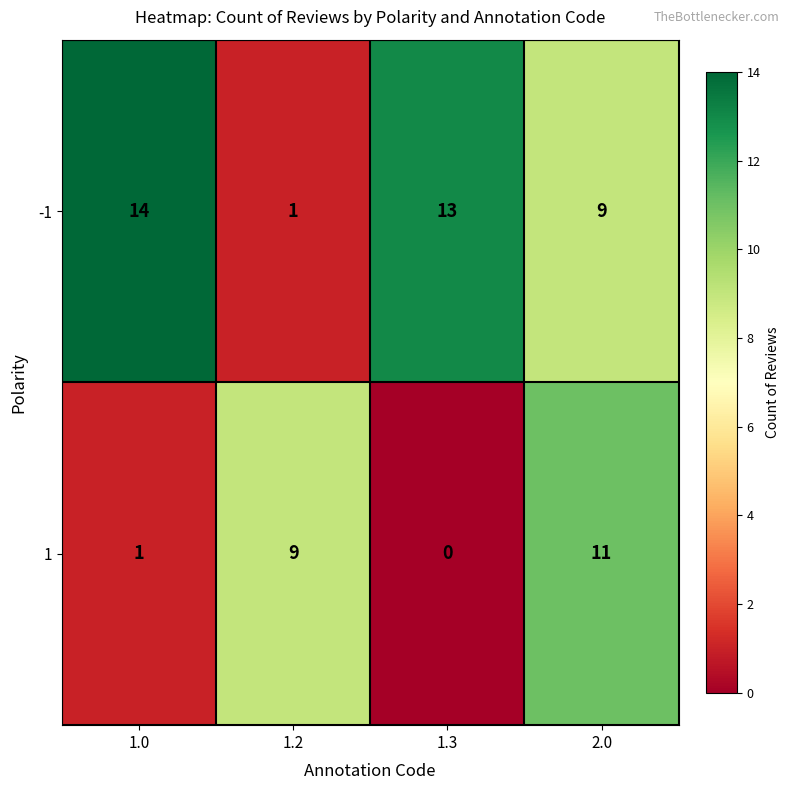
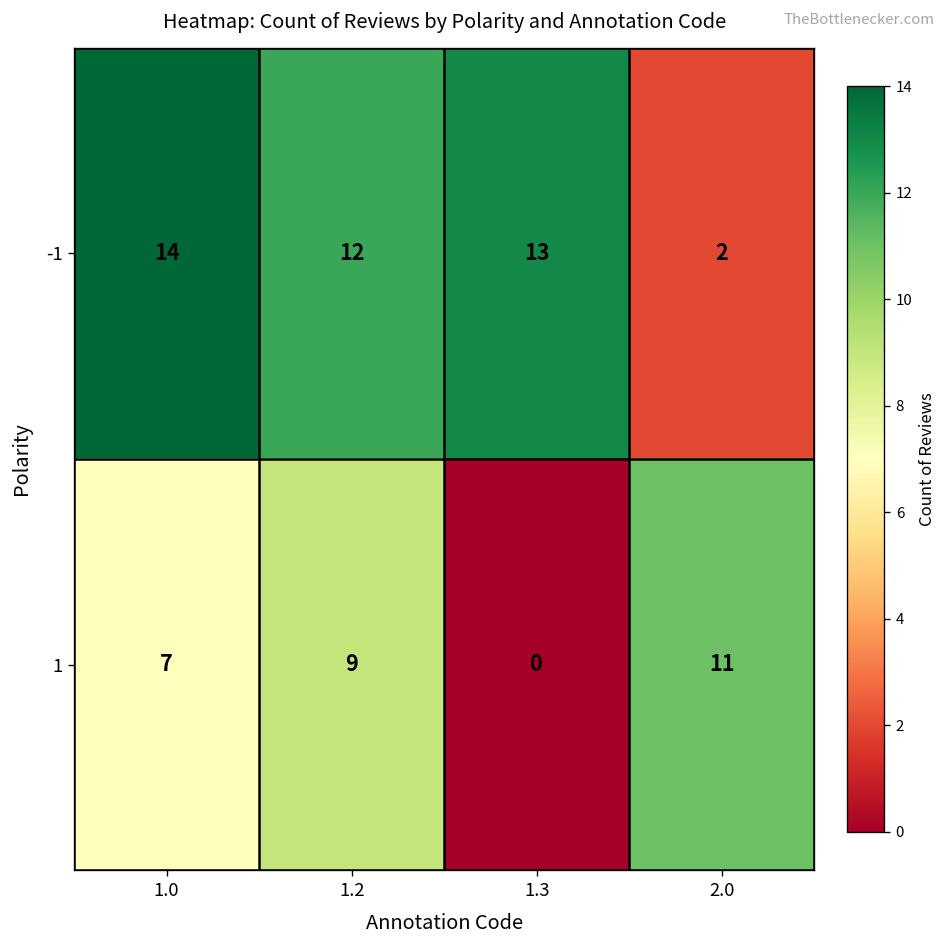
  {
    "-1": {
      "1.0": 14,
-     "1.2": 1,
+     "1.2": 12,
      "1.3": 13,
-     "2.0": 9
+     "2.0": 2
    },
    "1": {
-     "1.0": 1,
+     "1.0": 7,
      "1.2": 9,
      "1.3": 0,
      "2.0": 11
    }
  }
